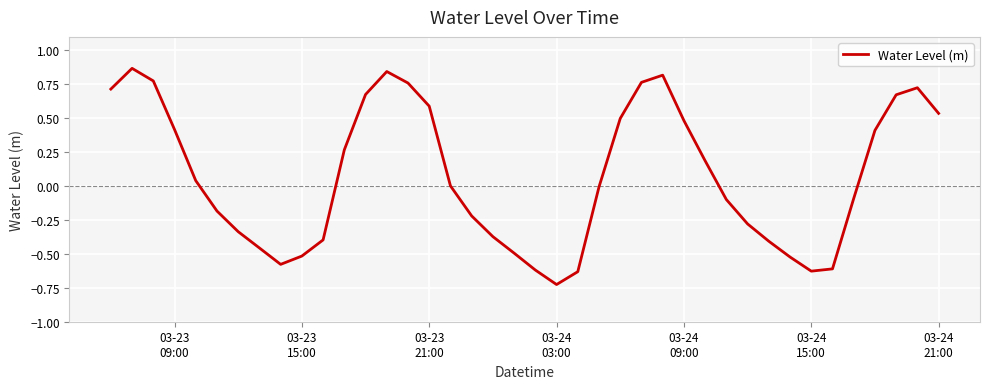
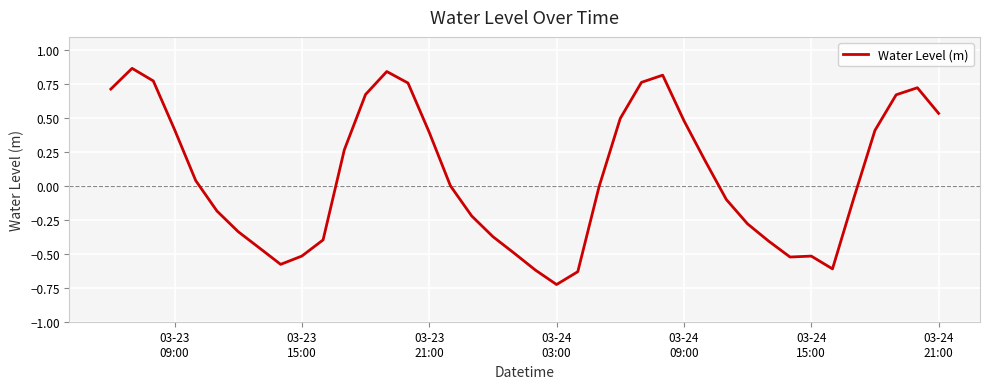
  {
    "03-23 09:00": 0.42,
    "03-23 15:00": -0.52,
-   "03-23 21:00": 0.59,
+   "03-23 21:00": 0.40,
    "03-24 03:00": -0.73,
    "03-24 09:00": 0.48,
-   "03-24 15:00": -0.63,
+   "03-24 15:00": -0.52,
    "03-24 21:00": 0.54
  }
